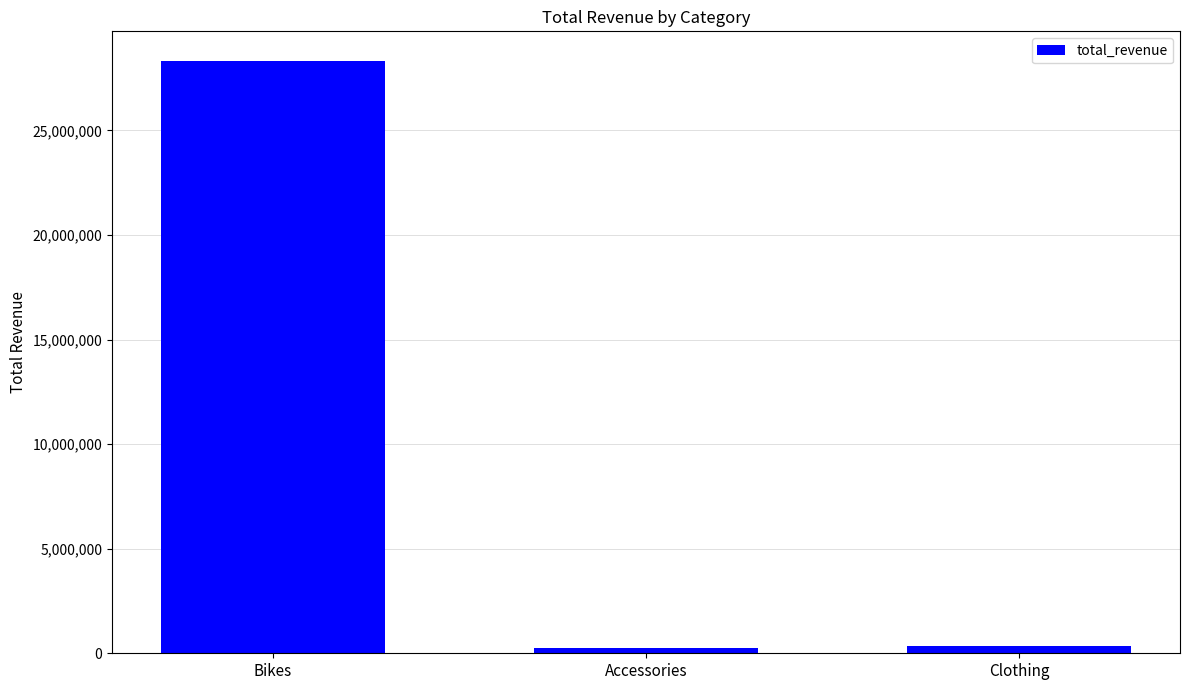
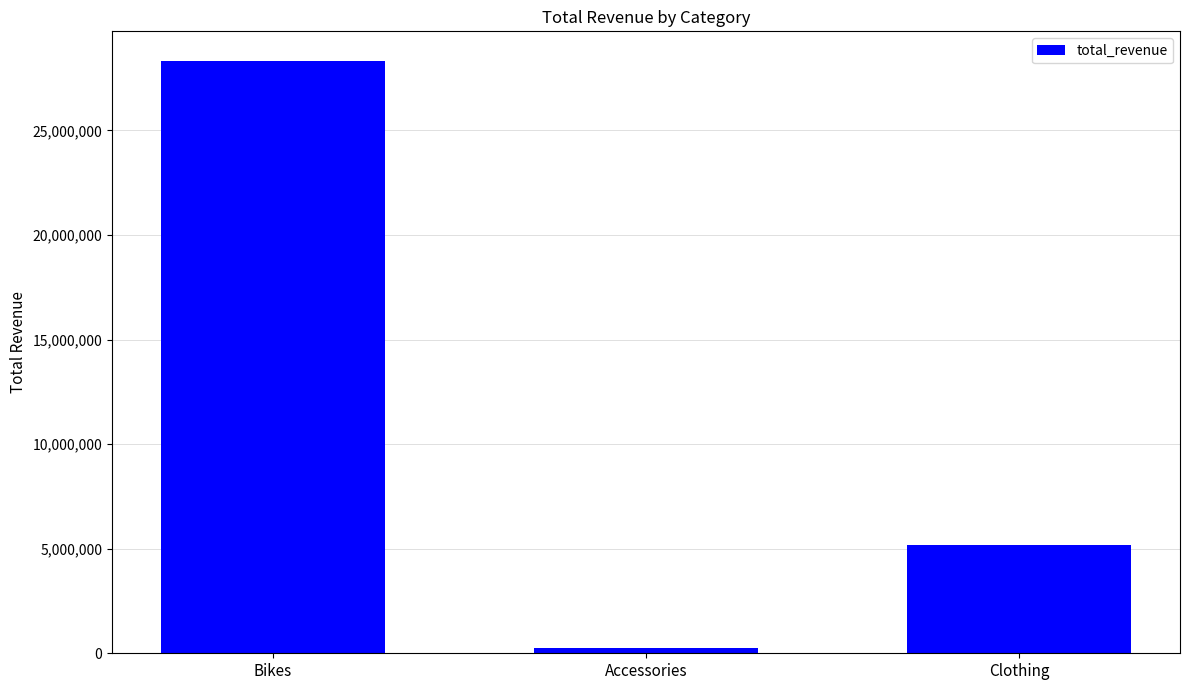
  {
    "Bikes": "28,300,000",
    "Accessories": "200,000",
-   "Clothing": "300,000"
+   "Clothing": "5,200,000"
  }
